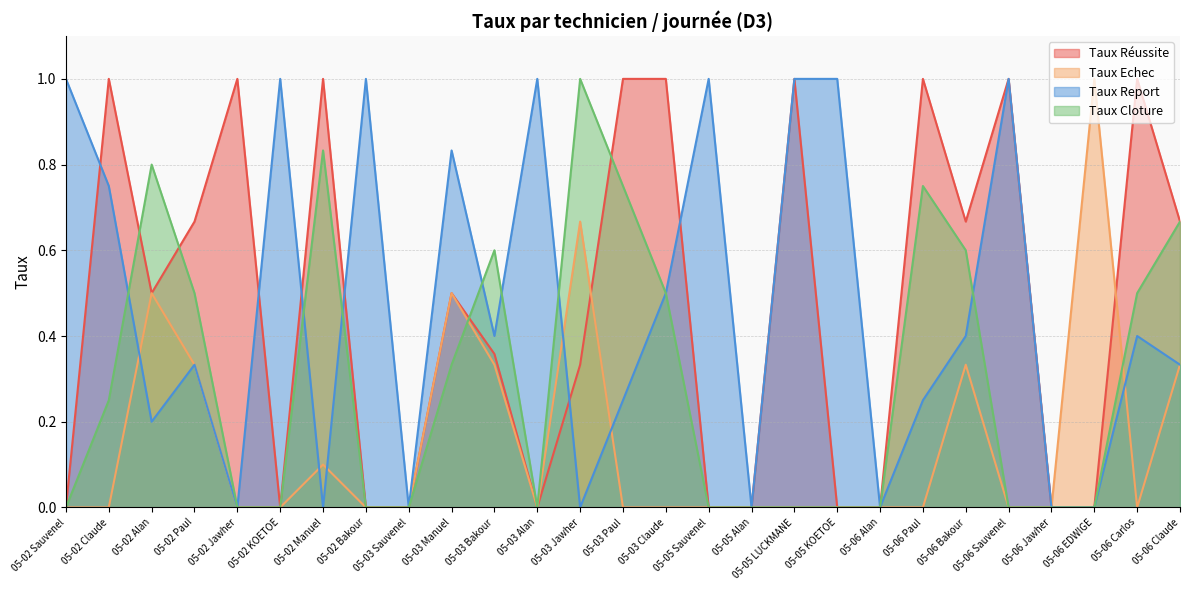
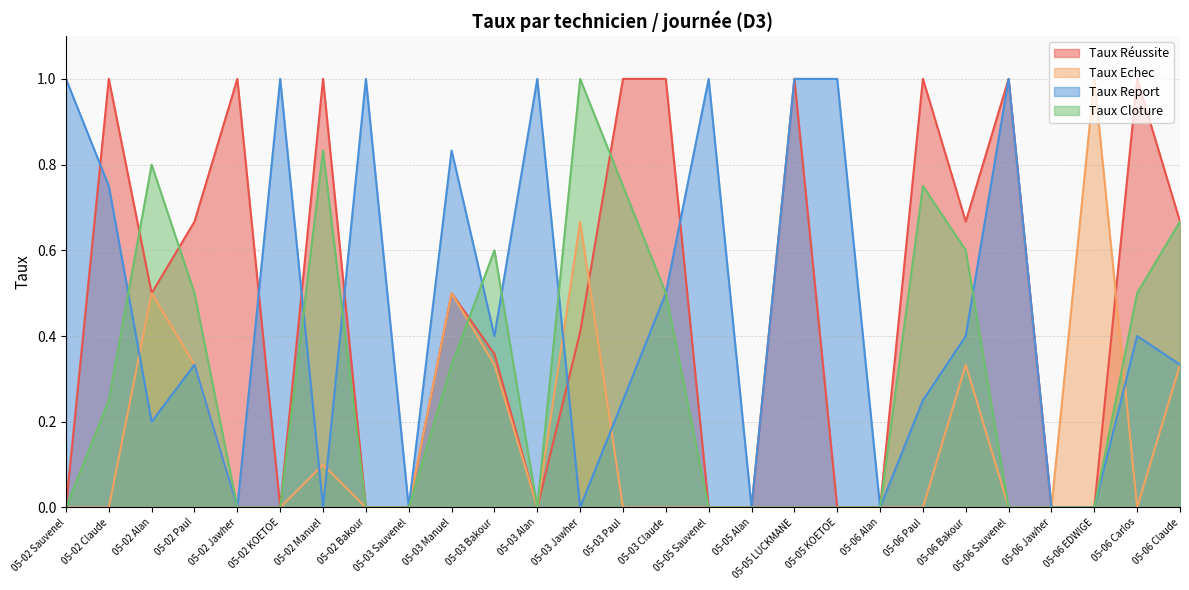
  {
    "Taux Réussite": {
      "05-02 Claude": 1.00,
      "05-02 Paul": 0.67,
      "05-02 Jawher": 1.00,
      "05-02 Manuel": 1.00,
      "05-03 Bakour": 0.36,
-     "05-03 Jawher": 0.33,
+     "05-03 Jawher": 0.41,
      "05-03 Paul": 1.00,
      "05-03 Claude": 1.00,
      "05-06 Paul": 1.00,
      "05-06 Bakour": 0.67
    },
    "Taux Echec": {
      "05-02 Claude": 0.00,
      "05-02 Manuel": 0.10,
      "05-03 Bakour": 0.33,
      "05-03 Jawher": 0.67,
      "05-03 Paul": 0.00,
      "05-03 Claude": 0.00,
      "05-06 Paul": 0.00,
      "05-06 Bakour": 0.33,
      "05-06 Carlos": 0.00
    },
    "Taux Report": {
      "05-02 Sauvenel": 1.00,
      "05-02 Claude": 0.75,
      "05-02 Alan": 0.20,
      "05-02 KOETOE": 1.00,
      "05-02 Manuel": 0.00,
      "05-02 Bakour": 1.00,
      "05-03 Manuel": 0.83,
      "05-03 Bakour": 0.40,
      "05-03 Alan": 1.00,
      "05-03 Jawher": 0.00,
      "05-03 Paul": 0.25,
      "05-05 Sauvenel": 1.00,
      "05-05 KOETOE": 1.00,
      "05-06 Paul": 0.25,
      "05-06 Bakour": 0.40,
      "05-06 Carlos": 0.40
    },
    "Taux Cloture": {
      "05-02 Claude": 0.25,
      "05-02 Alan": 0.80,
      "05-02 Paul": 0.50,
      "05-02 Manuel": 0.83,
      "05-03 Manuel": 0.33,
      "05-03 Bakour": 0.60,
      "05-03 Jawher": 1.00,
      "05-03 Paul": 0.75,
      "05-06 Paul": 0.75,
      "05-06 Bakour": 0.60,
      "05-06 Carlos": 0.50
    }
  }
